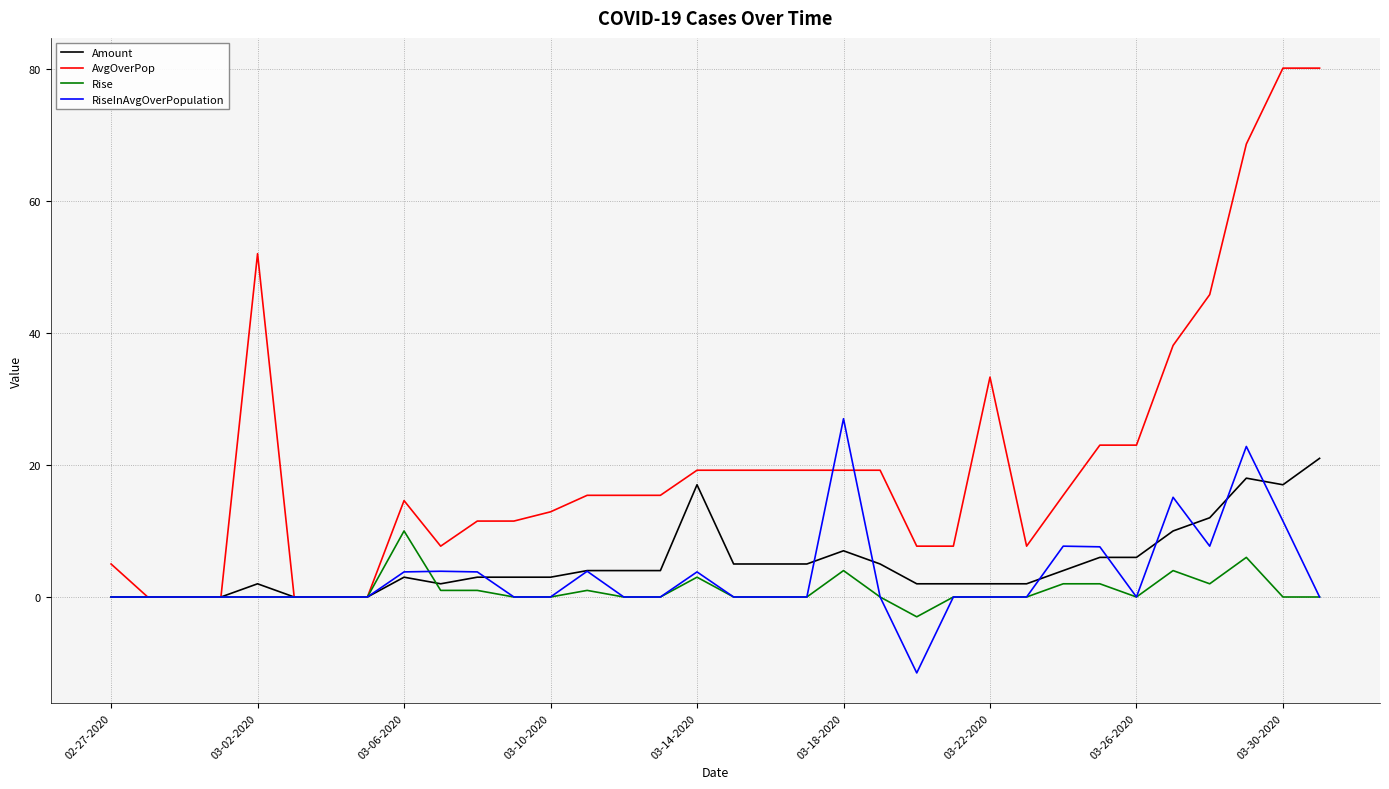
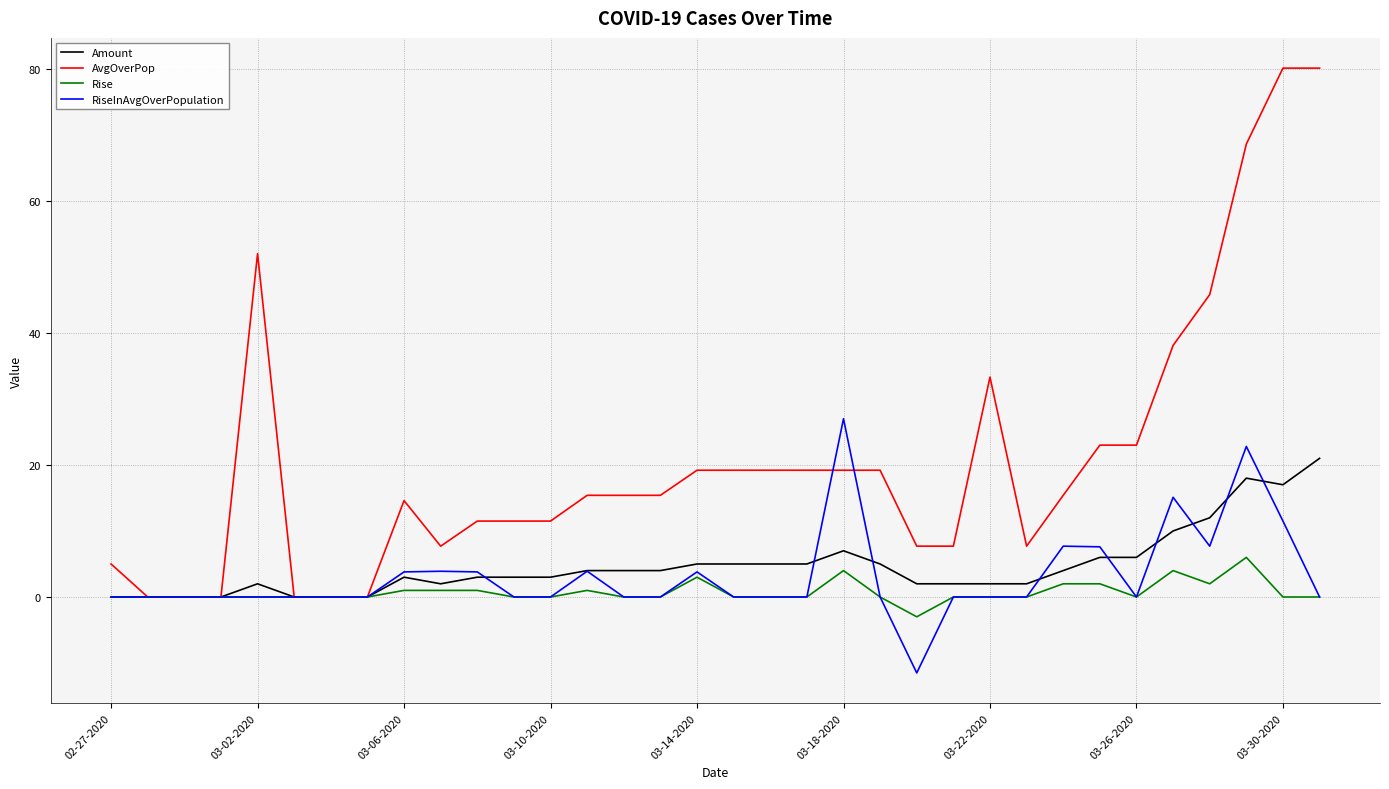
  {
    "Amount": {
      "03-02-2020": 2,
      "03-06-2020": 3,
      "03-10-2020": 3,
-     "03-14-2020": 17,
+     "03-14-2020": 5,
      "03-18-2020": 7,
      "03-22-2020": 2,
      "03-26-2020": 6,
      "03-30-2020": 17
    },
    "AvgOverPop": {
      "02-27-2020": 5,
      "03-02-2020": 52,
      "03-06-2020": 15,
-     "03-10-2020": 13,
+     "03-10-2020": 12,
      "03-14-2020": 19,
      "03-18-2020": 19,
      "03-22-2020": 33,
      "03-26-2020": 23,
      "03-30-2020": 80
    },
    "Rise": {
-     "03-06-2020": 10,
+     "03-06-2020": 1,
      "03-14-2020": 3,
      "03-18-2020": 4,
      "03-30-2020": 0
    },
    "RiseInAvgOverPopulation": {
      "03-06-2020": 4,
      "03-14-2020": 4,
      "03-18-2020": 27,
      "03-30-2020": 12
    }
  }
